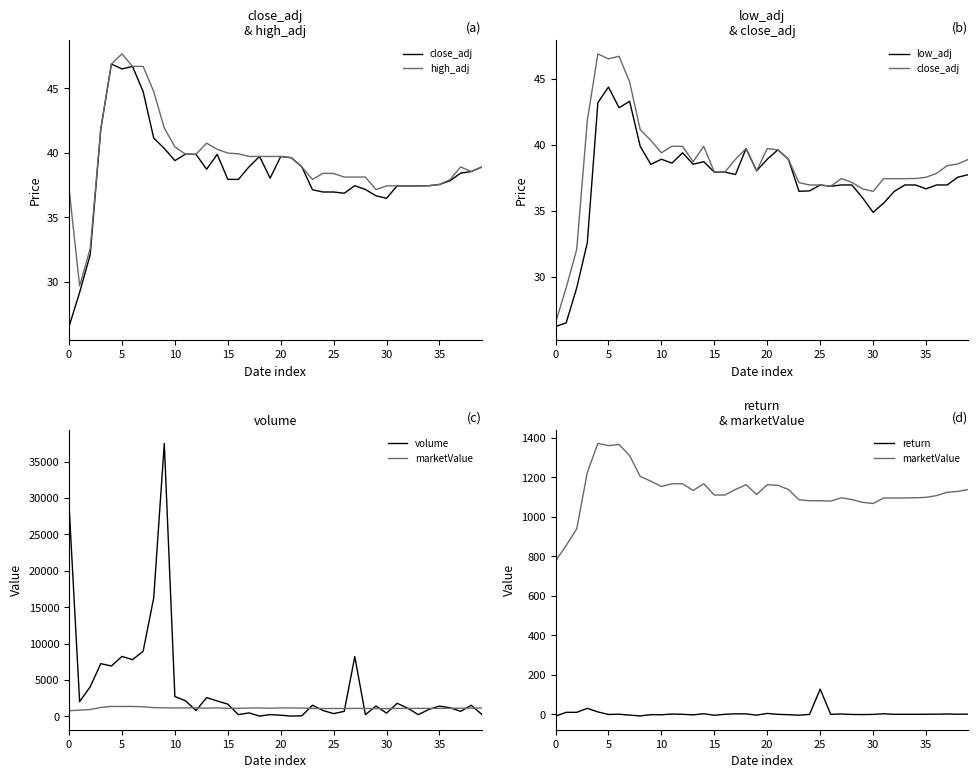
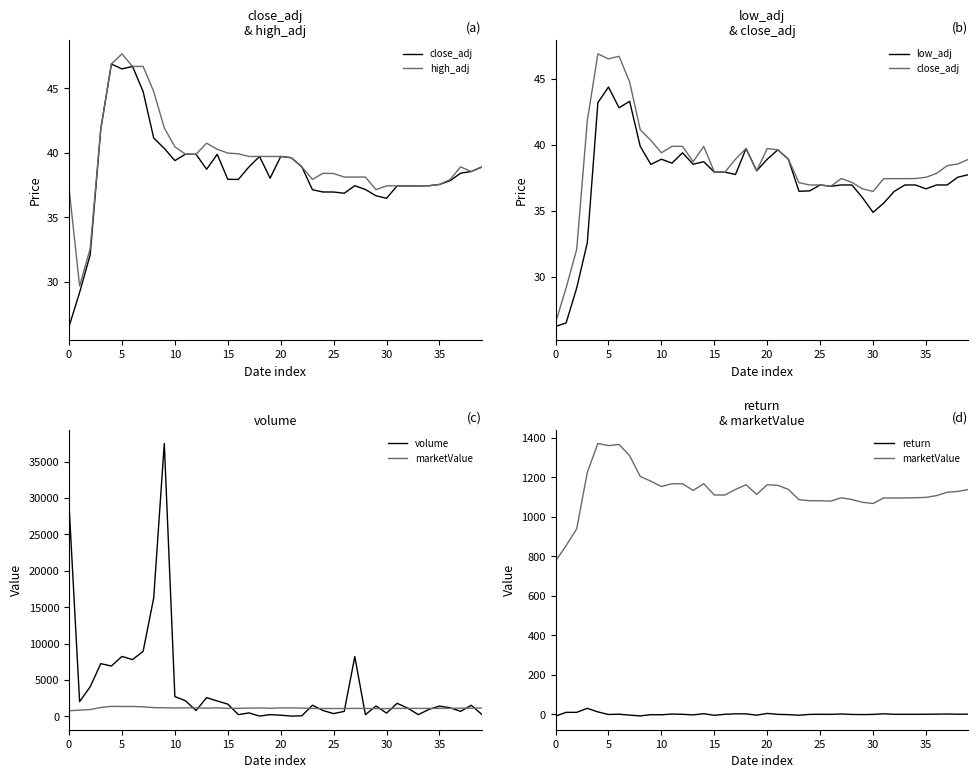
  {
    "close_adj & high_adj": {
      "high_adj": {
        "0": 37.3,
        "5": 47.7,
        "10": 40.5,
        "15": 40.0,
        "25": 38.4,
        "30": 37.4
      }
    },
    "low_adj & close_adj": {
      "low_adj": {
        "0": 26.3,
        "5": 44.4,
        "10": 38.9,
        "20": 38.9,
        "30": 34.9,
        "35": 36.7
      },
      "close_adj": {
        "0": 26.5,
        "5": 46.5,
        "10": 39.4,
        "20": 39.7,
        "30": 36.5,
        "35": 37.5
      }
    },
    "volume": {
      "volume": {
        "0": 29000,
        "5": 8000,
        "10": 3000,
        "15": 2000,
        "20": 0,
        "25": 0,
        "30": 0
      },
      "marketValue": {
        "0": 1000,
        "5": 1000,
        "10": 1000,
        "15": 1000,
        "20": 1000,
        "25": 1000,
        "30": 1000
      }
    },
    "return & marketValue": {
      "return": {
        "0": -10,
        "5": 0,
        "10": 0,
        "15": 0,
        "20": 0,
-       "25": 130,
+       "25": 0,
        "30": 0,
        "35": 0
      },
      "marketValue": {
        "0": 780,
        "5": 1360,
        "10": 1150,
        "15": 1110,
        "20": 1160,
        "25": 1080,
        "30": 1070,
        "35": 1100
      }
    }
  }
